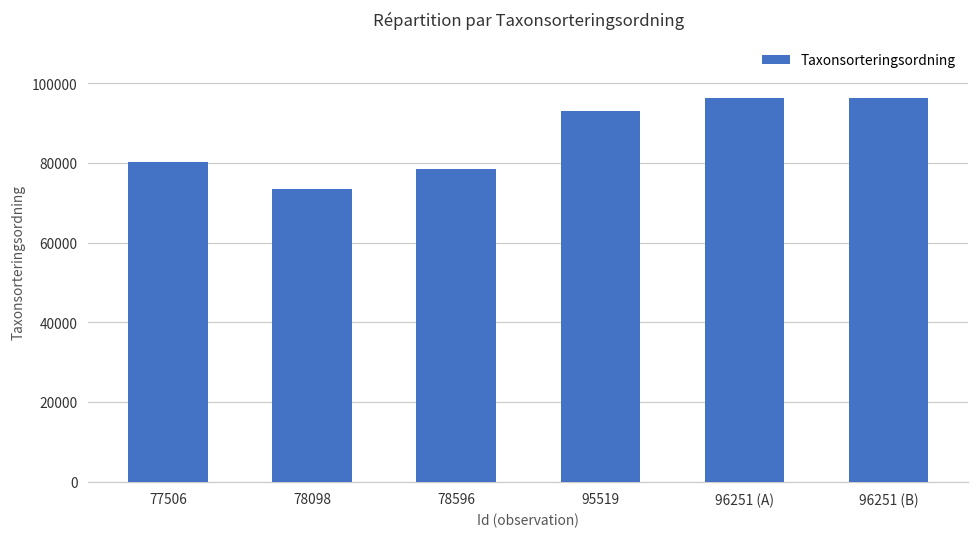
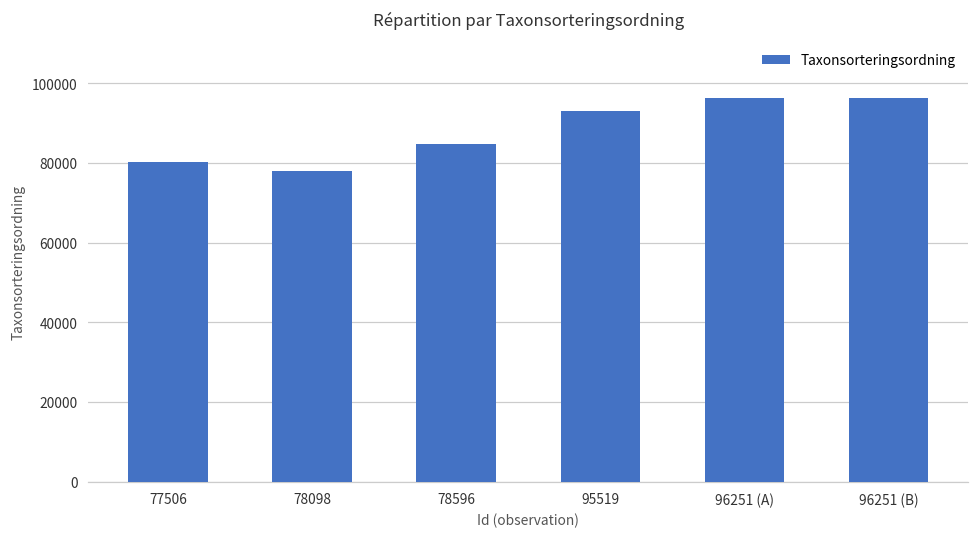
  {
    "77506": 80000,
-   "78098": 73000,
-   "78596": 79000,
+   "78098": 78000,
+   "78596": 85000,
    "95519": 93000,
    "96251 (A)": 96000,
    "96251 (B)": 96000
  }
